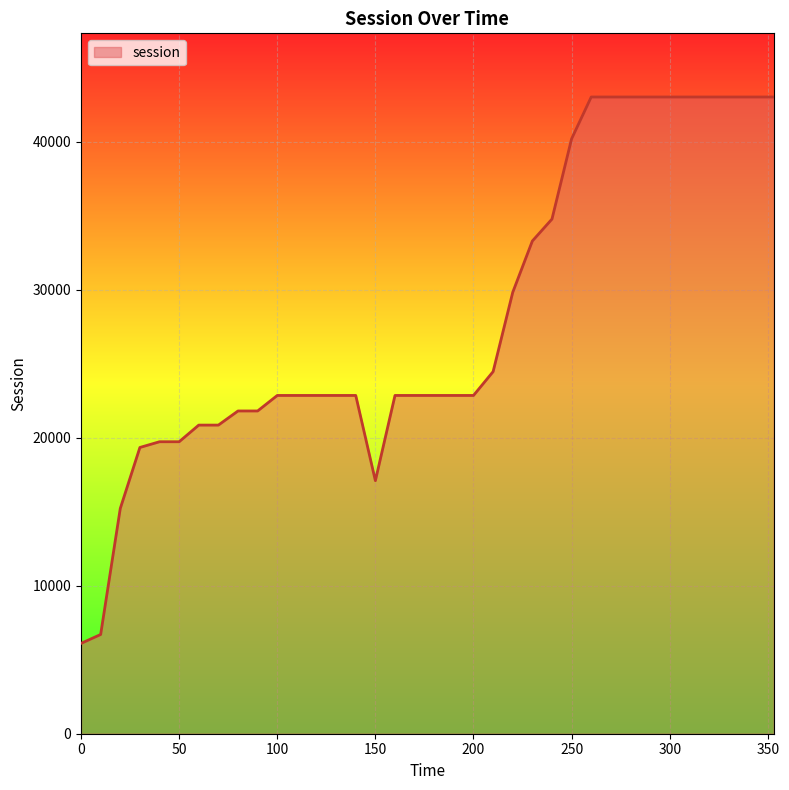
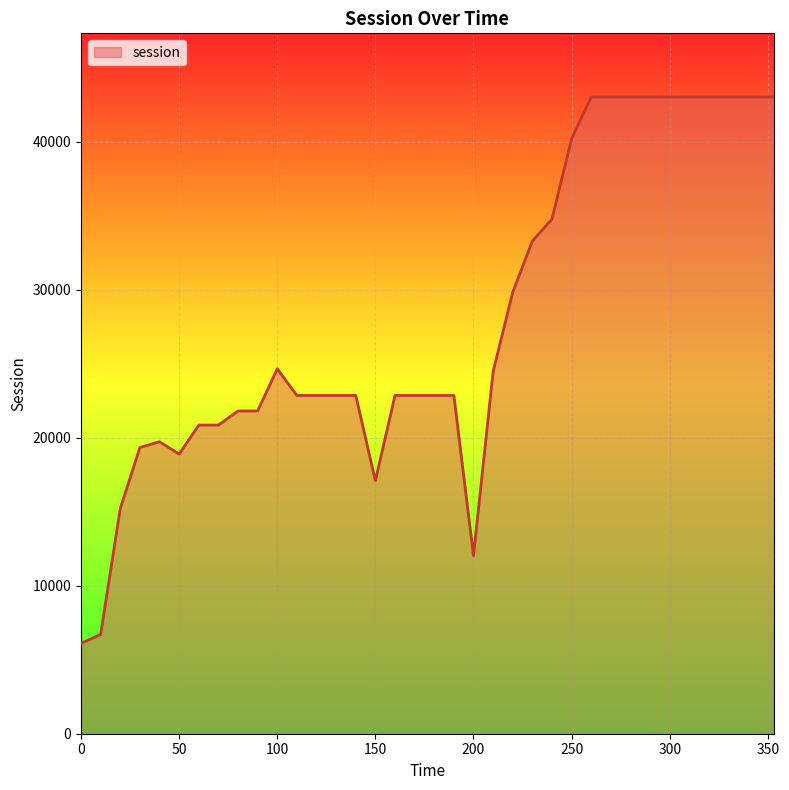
  {
    "0": 6100,
-   "50": 19700,
-   "100": 22900,
+   "50": 18900,
+   "100": 24700,
    "150": 17100,
-   "200": 22900,
+   "200": 12000,
    "250": 40200,
    "300": 43000,
    "350": 43000
  }
